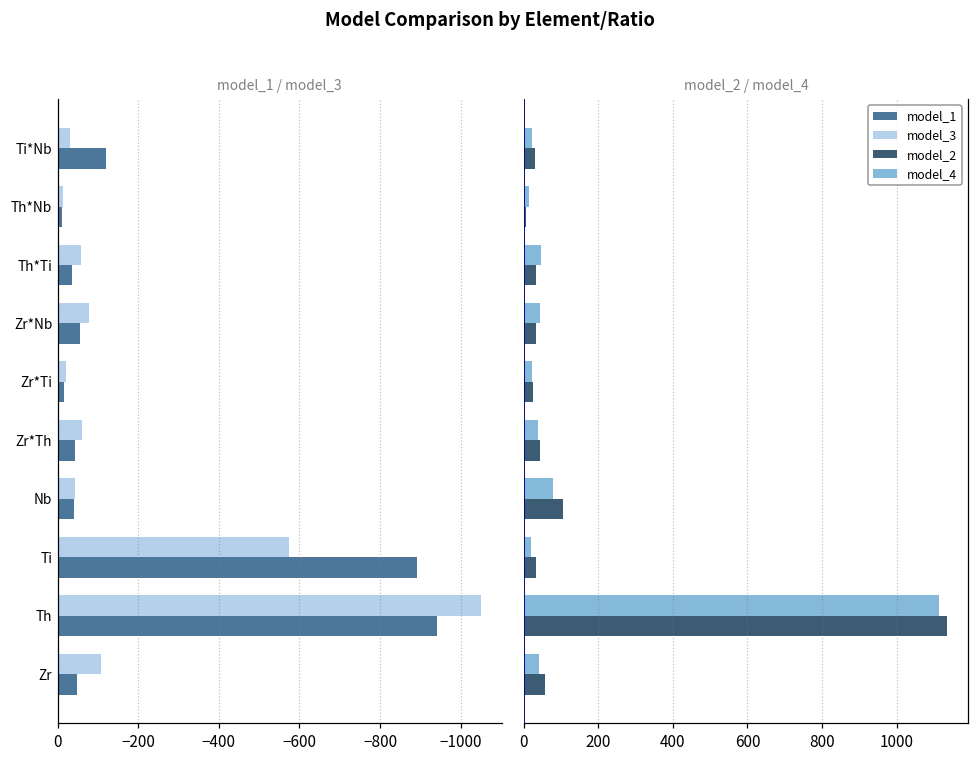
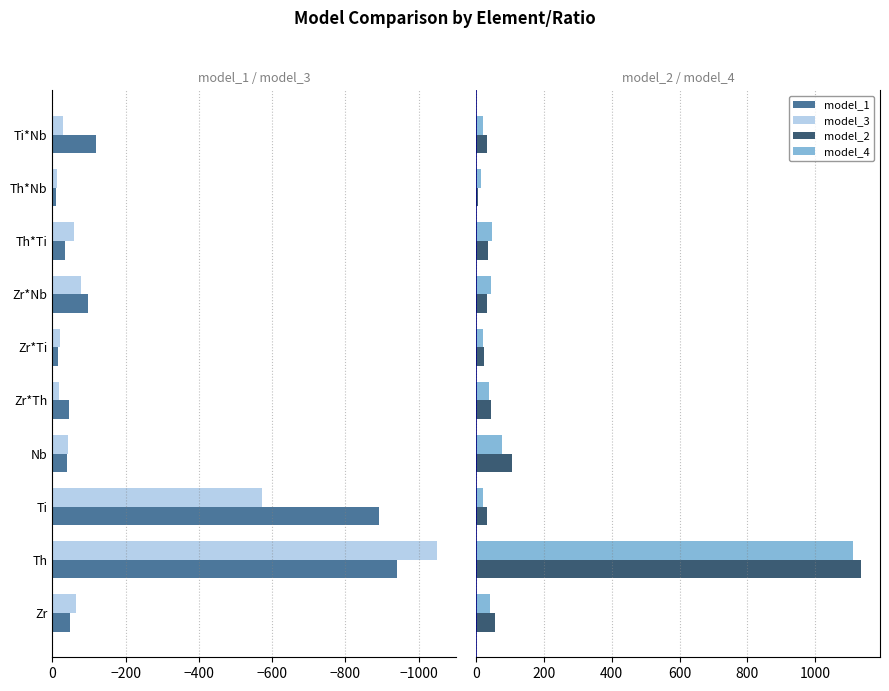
  {
    "model_1 / model_3": {
      "model_1": {
        "Ti*Nb": -120,
        "Th*Nb": -10,
        "Th*Ti": -40,
-       "Zr*Nb": -60,
+       "Zr*Nb": -100,
        "Zr*Ti": -20,
        "Zr*Th": -40,
        "Nb": -40,
        "Ti": -890,
        "Th": -940,
        "Zr": -50
      },
      "model_3": {
        "Ti*Nb": -30,
        "Th*Nb": -10,
        "Th*Ti": -60,
        "Zr*Nb": -80,
        "Zr*Ti": -20,
-       "Zr*Th": -60,
+       "Zr*Th": -20,
        "Nb": -40,
        "Ti": -570,
        "Th": -1050,
-       "Zr": -110
+       "Zr": -70
      }
    }
  }
